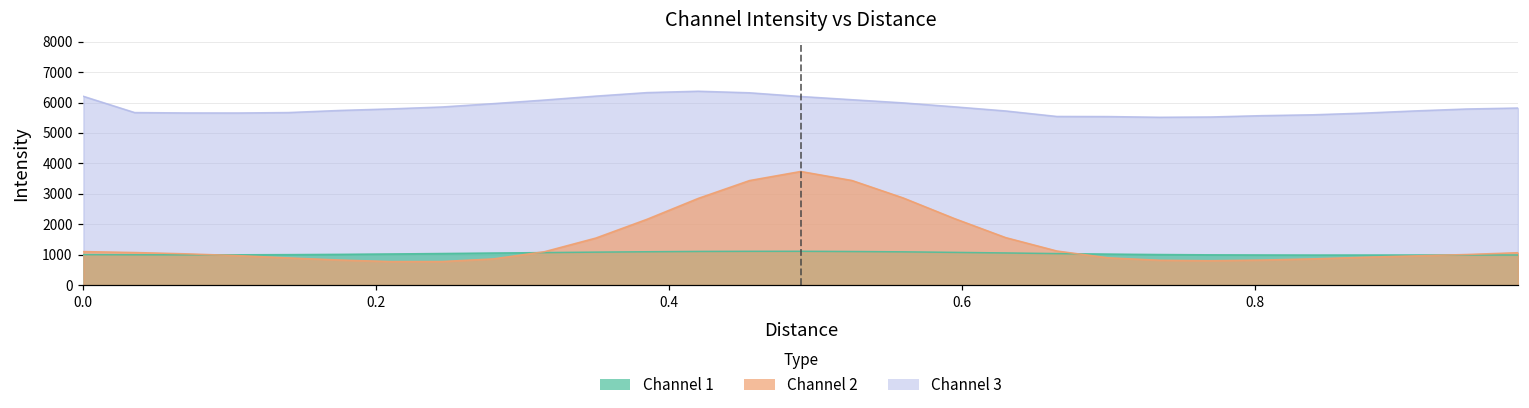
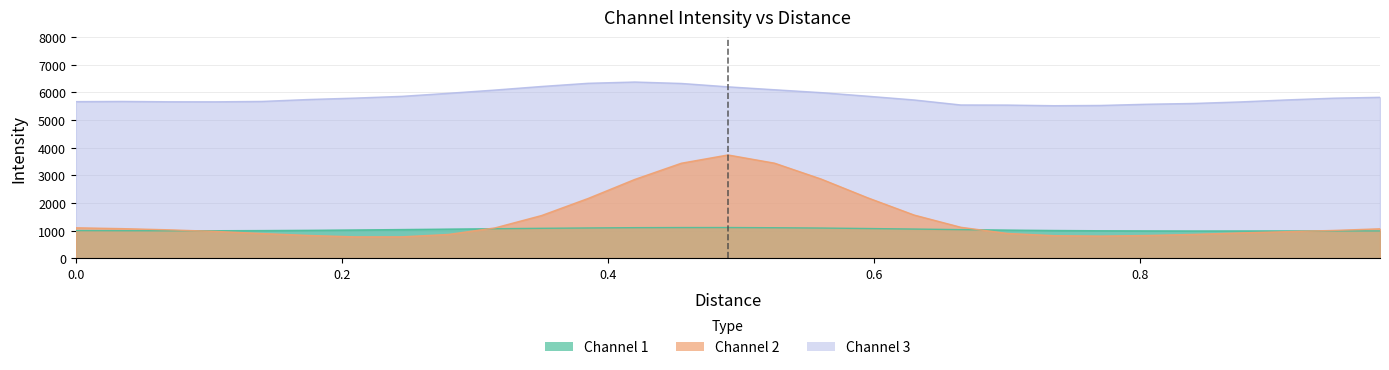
  {
    "Channel 3": {
-     "0.0": 6200
+     "0.0": 5700
    },
    "Channel 1": {
      "0.0": 1000
    },
    "Channel 2": {
      "0.0": 1100
    }
  }
